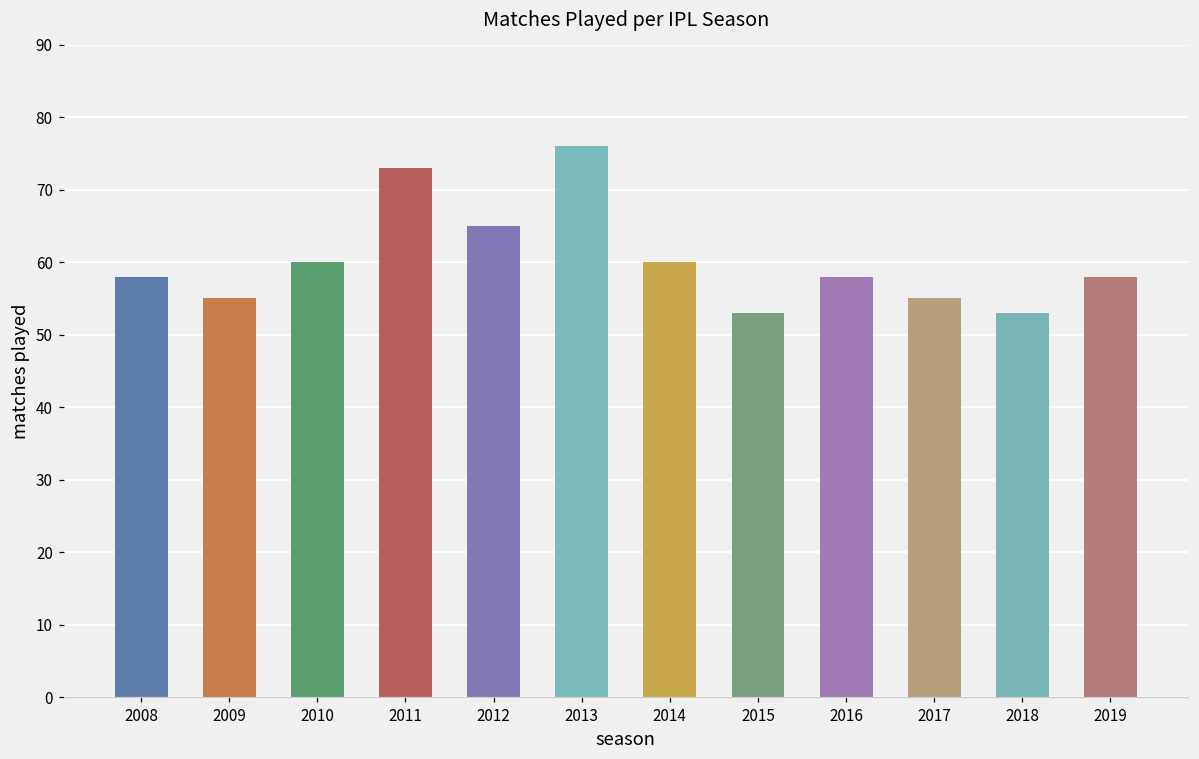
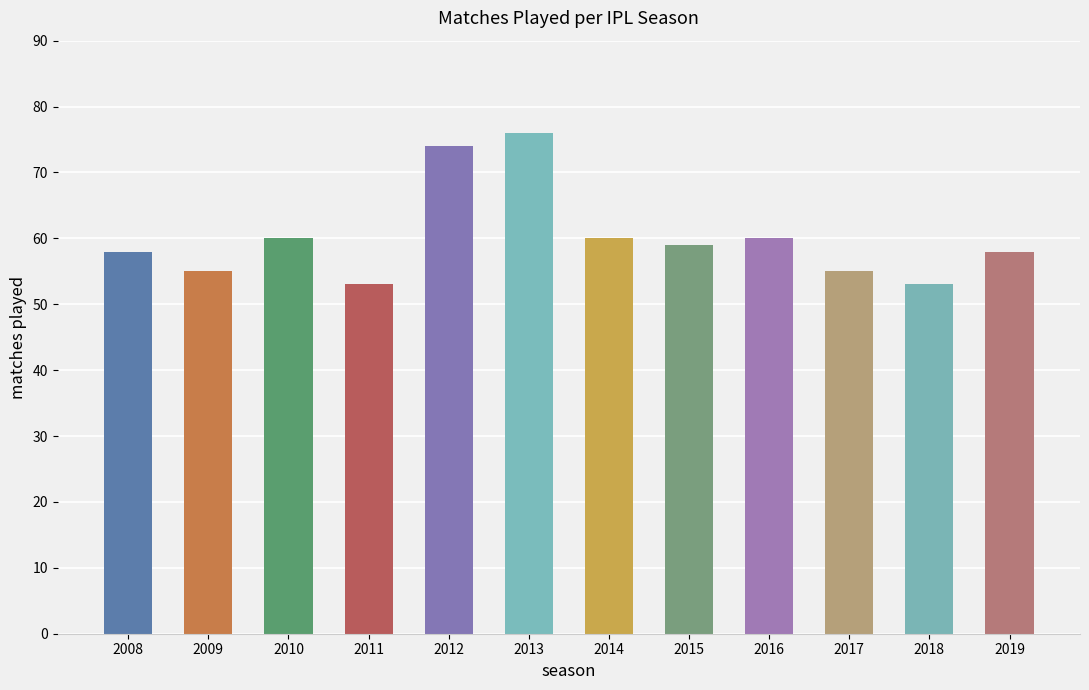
  {
    "2008": 58,
    "2009": 55,
    "2010": 60,
-   "2011": 73,
-   "2012": 65,
+   "2011": 53,
+   "2012": 74,
    "2013": 76,
    "2014": 60,
-   "2015": 53,
-   "2016": 58,
+   "2015": 59,
+   "2016": 60,
    "2017": 55,
    "2018": 53,
    "2019": 58
  }
